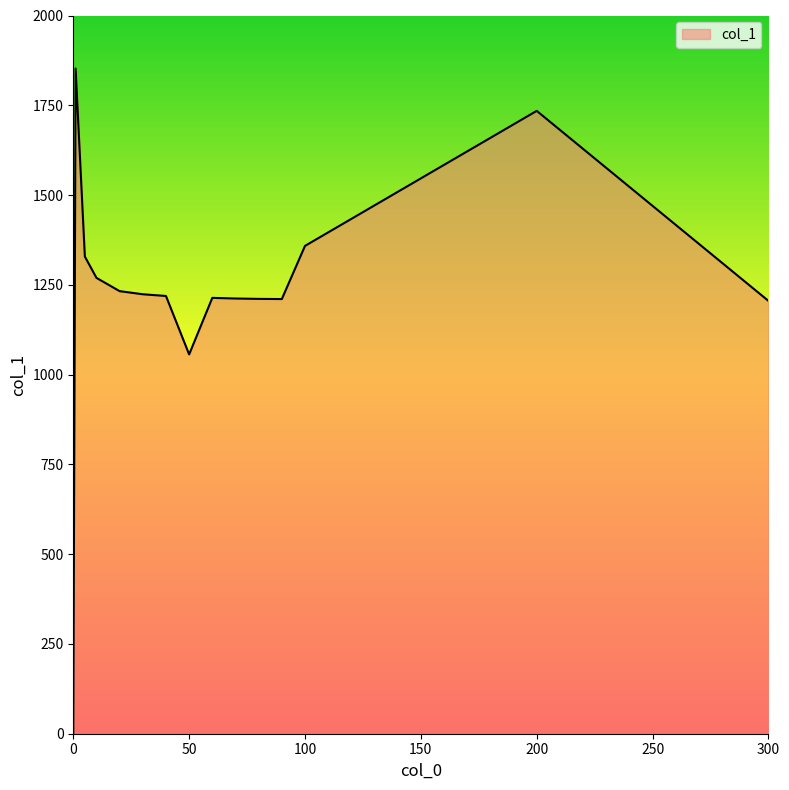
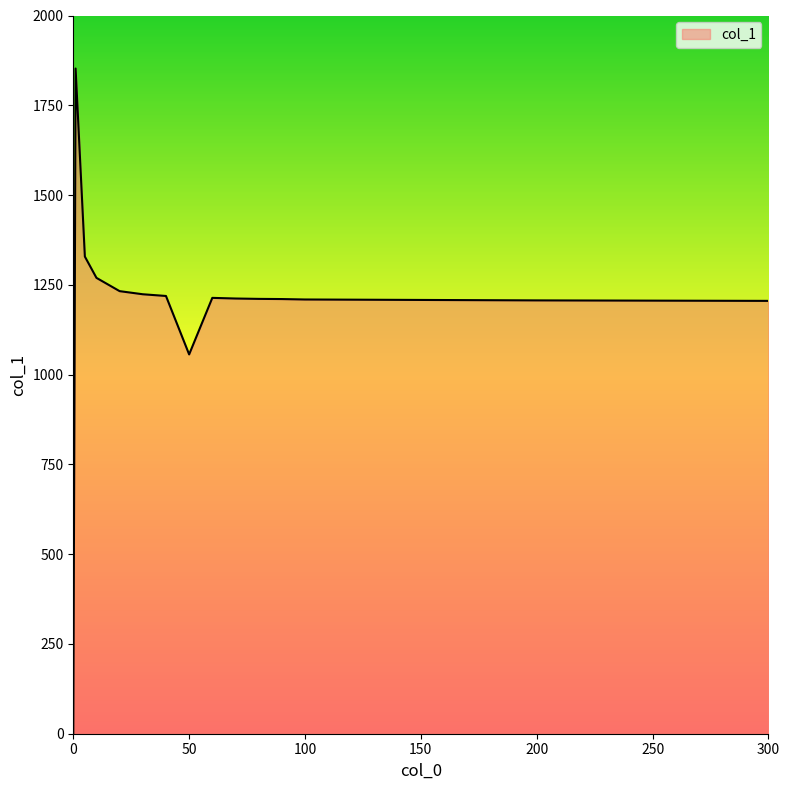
  {
    "0": 0,
    "50": 1060,
-   "100": 1360,
-   "200": 1730,
+   "100": 1210,
+   "200": 1210,
    "300": 1210
  }
